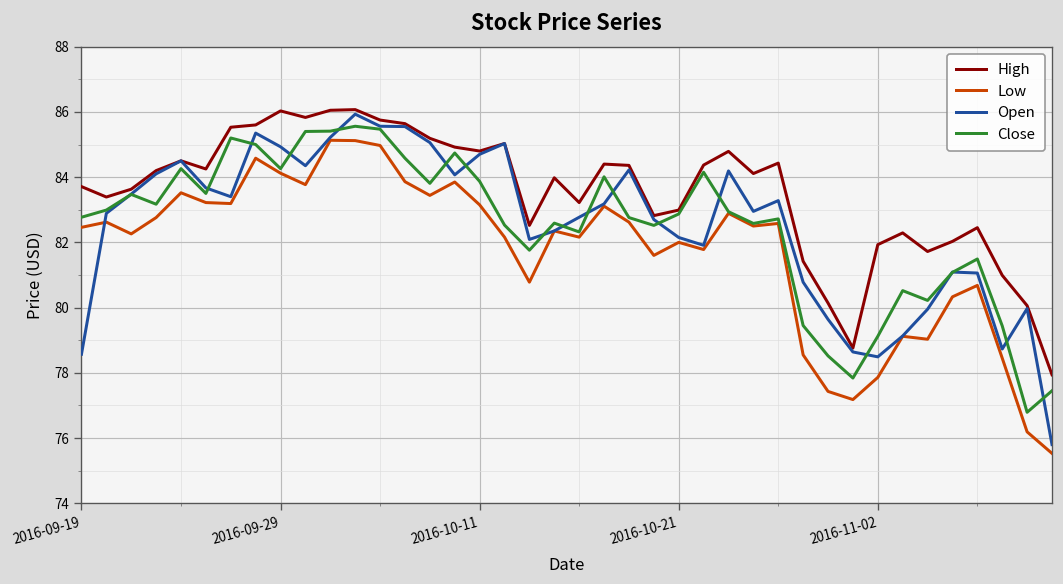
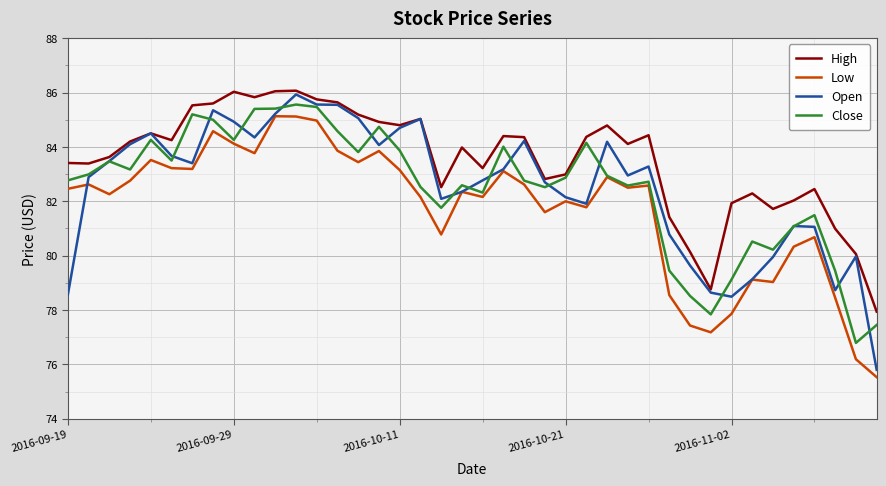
  {
    "High": {
-     "2016-09-19": 83.7,
+     "2016-09-19": 83.4,
      "2016-09-29": 86.0,
      "2016-10-11": 84.8,
      "2016-10-21": 83.0,
      "2016-11-02": 81.9
    },
    "Low": {
      "2016-09-19": 82.5,
      "2016-09-29": 84.1,
      "2016-10-11": 83.2,
      "2016-10-21": 82.0,
      "2016-11-02": 77.9
    },
    "Open": {
      "2016-09-19": 78.6,
      "2016-09-29": 84.9,
      "2016-10-11": 84.7,
      "2016-10-21": 82.2,
      "2016-11-02": 78.5
    },
    "Close": {
      "2016-09-19": 82.8,
      "2016-09-29": 84.3,
      "2016-10-11": 83.9,
      "2016-10-21": 82.9,
      "2016-11-02": 79.1
    }
  }
